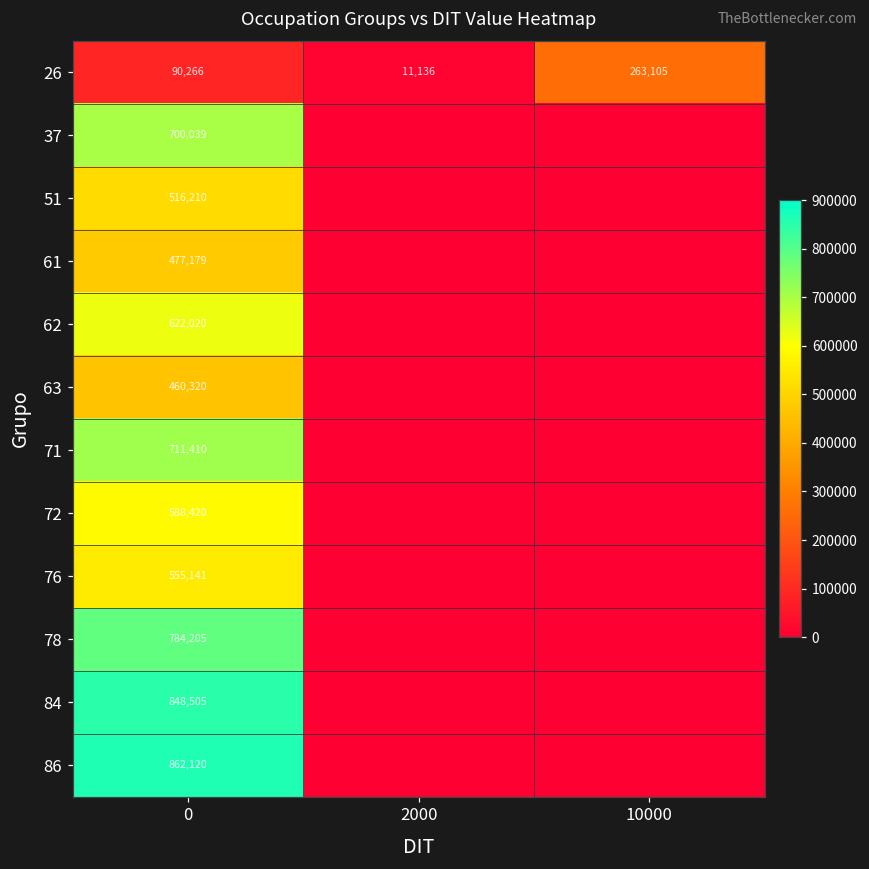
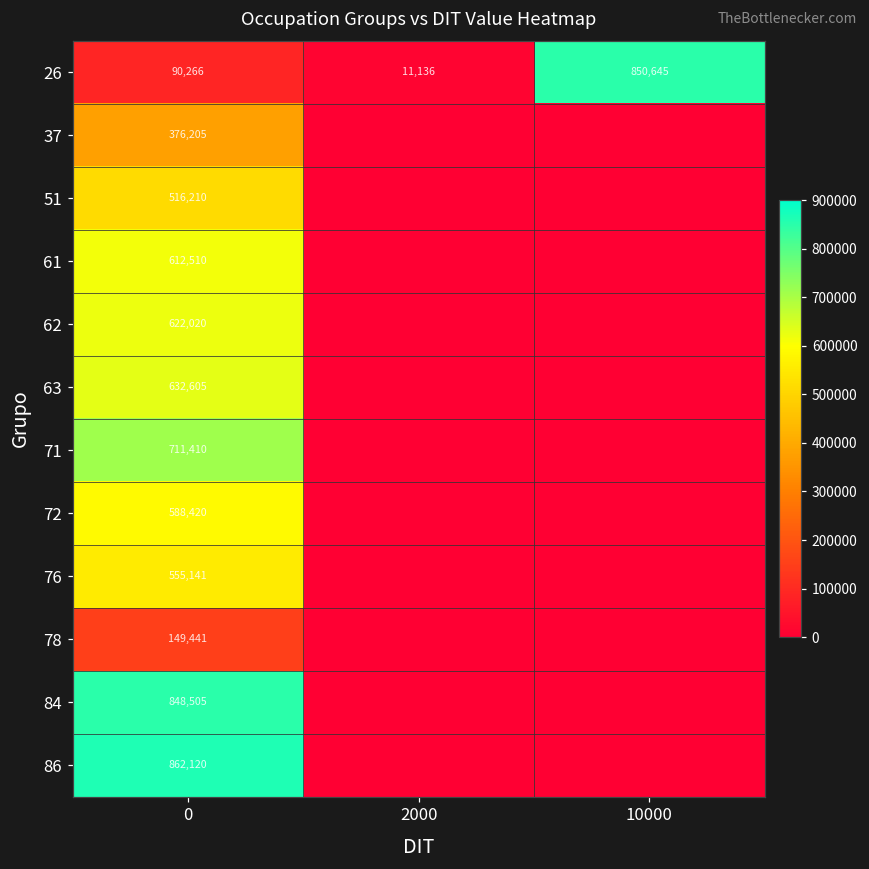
  {
    "26": {
      "0": "90,266",
      "2000": "11,136",
-     "10000": "263,105"
+     "10000": "850,645"
    },
    "37": {
-     "0": "700,039"
+     "0": "376,205"
    },
    "51": {
      "0": "516,210"
    },
    "61": {
-     "0": "477,179"
+     "0": "612,510"
    },
    "62": {
      "0": "622,020"
    },
    "63": {
-     "0": "460,320"
+     "0": "632,605"
    },
    "71": {
      "0": "711,410"
    },
    "72": {
      "0": "588,420"
    },
    "76": {
      "0": "555,141"
    },
    "78": {
-     "0": "784,205"
+     "0": "149,441"
    },
    "84": {
      "0": "848,505"
    },
    "86": {
      "0": "862,120"
    }
  }
